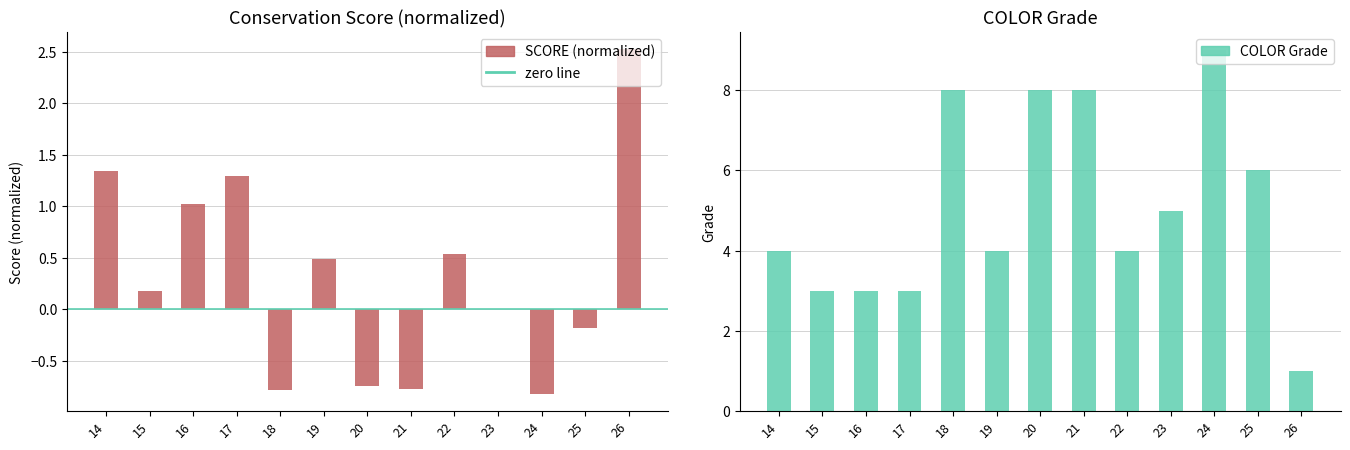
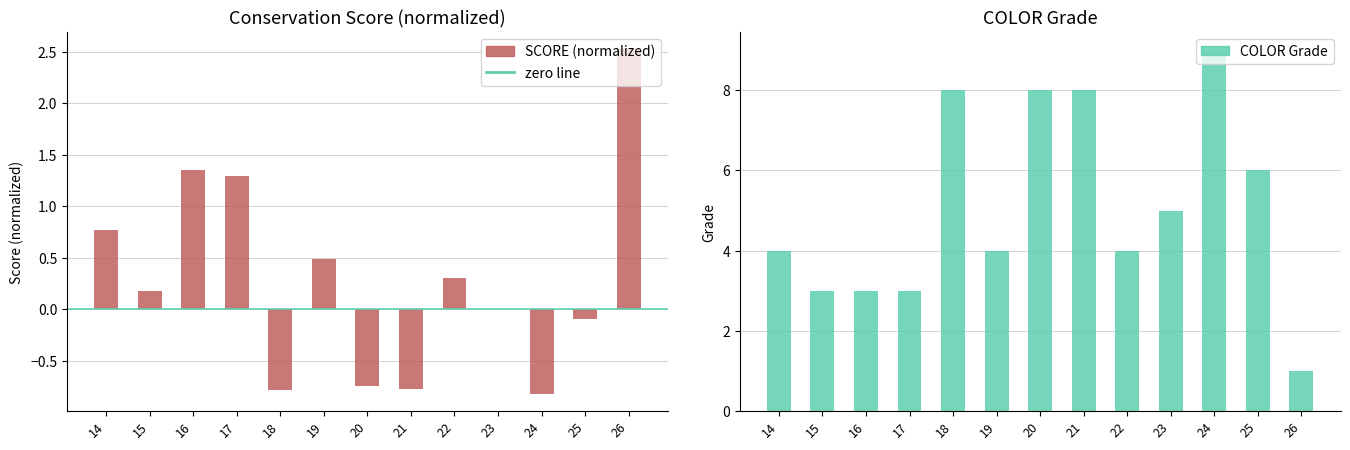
  {
    "Conservation Score (normalized)": {
-     "14": 1.34,
+     "14": 0.77,
      "15": 0.18,
-     "16": 1.03,
+     "16": 1.35,
      "17": 1.30,
      "18": -0.79,
      "19": 0.49,
      "20": -0.75,
      "21": -0.78,
-     "22": 0.54,
+     "22": 0.30,
      "24": -0.82,
-     "25": -0.18
+     "25": -0.10
    },
    "COLOR Grade": {
      "14": 4.0,
      "15": 3.0,
      "16": 3.0,
      "17": 3.0,
      "18": 8.0,
      "19": 4.0,
      "20": 8.0,
      "21": 8.0,
      "22": 4.0,
      "23": 5.0,
      "25": 6.0,
      "26": 1.0
    }
  }
